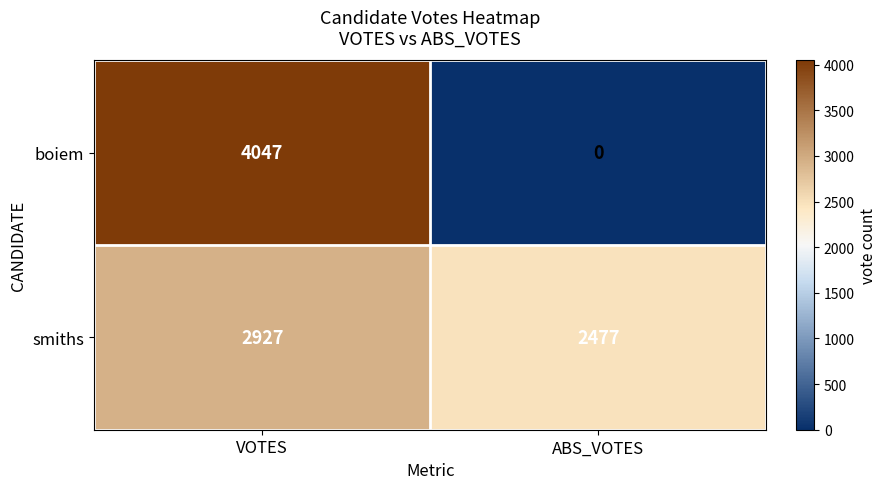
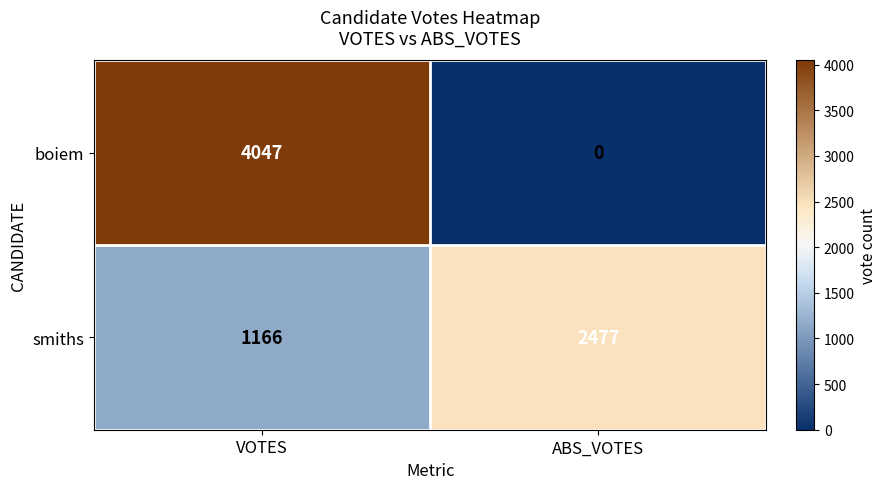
  {
    "boiem": {
      "VOTES": 4047,
      "ABS_VOTES": 0
    },
    "smiths": {
-     "VOTES": 2927,
+     "VOTES": 1166,
      "ABS_VOTES": 2477
    }
  }
